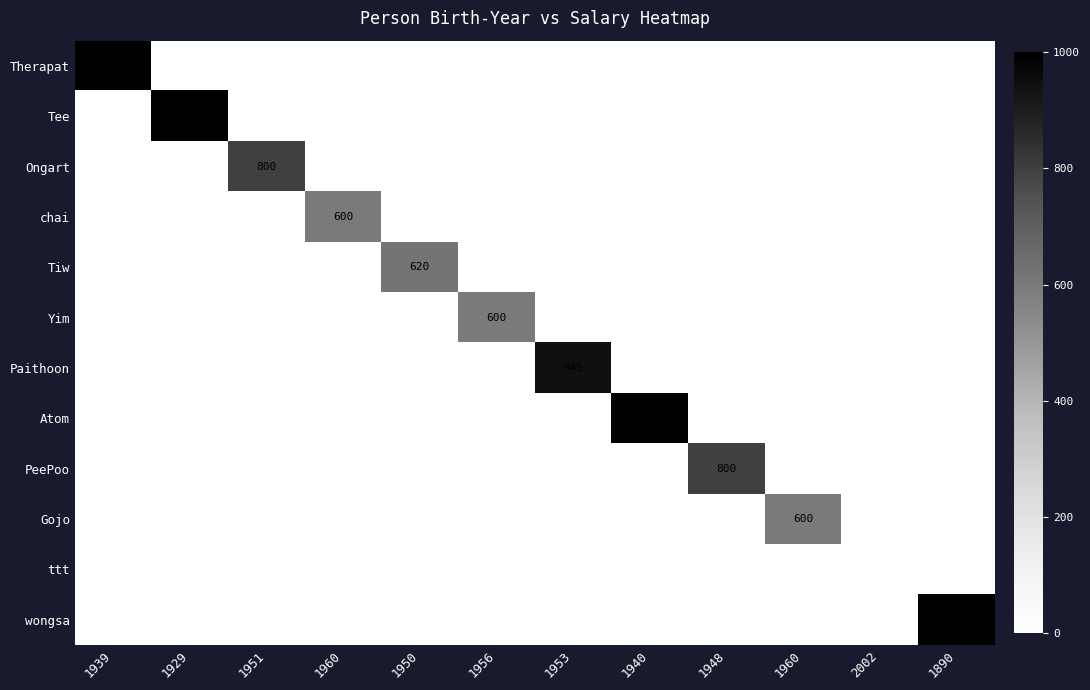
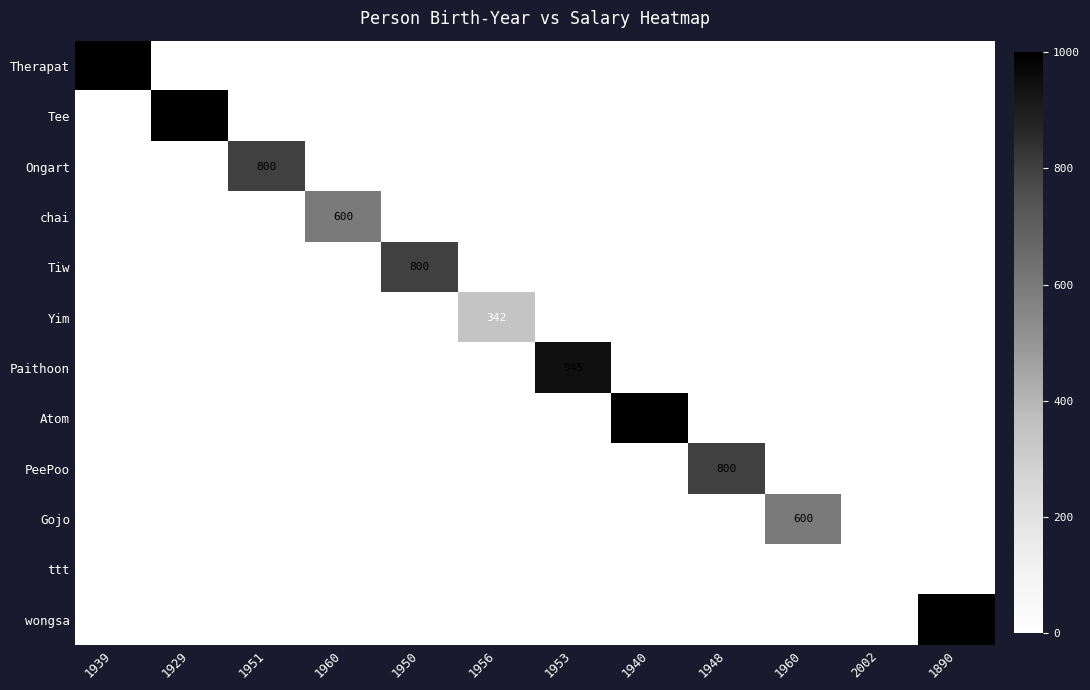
  {
    "Ongart": {
      "1951": 800
    },
    "Tiw": {
-     "1950": 620
+     "1950": 800
    },
    "Yim": {
-     "1956": 600
+     "1956": 342
    },
    "PeePoo": {
      "1948": 800
    }
  }
